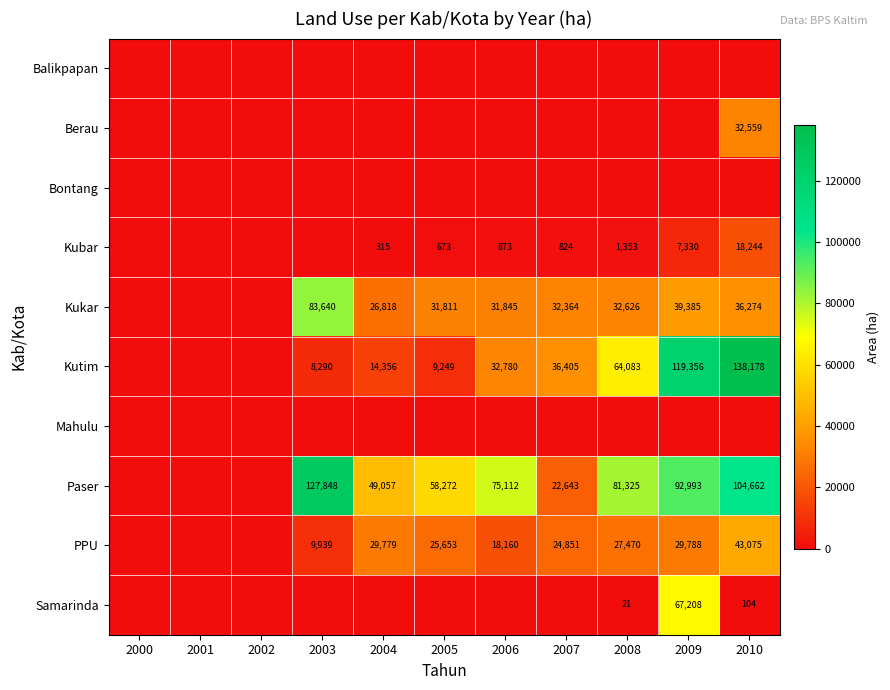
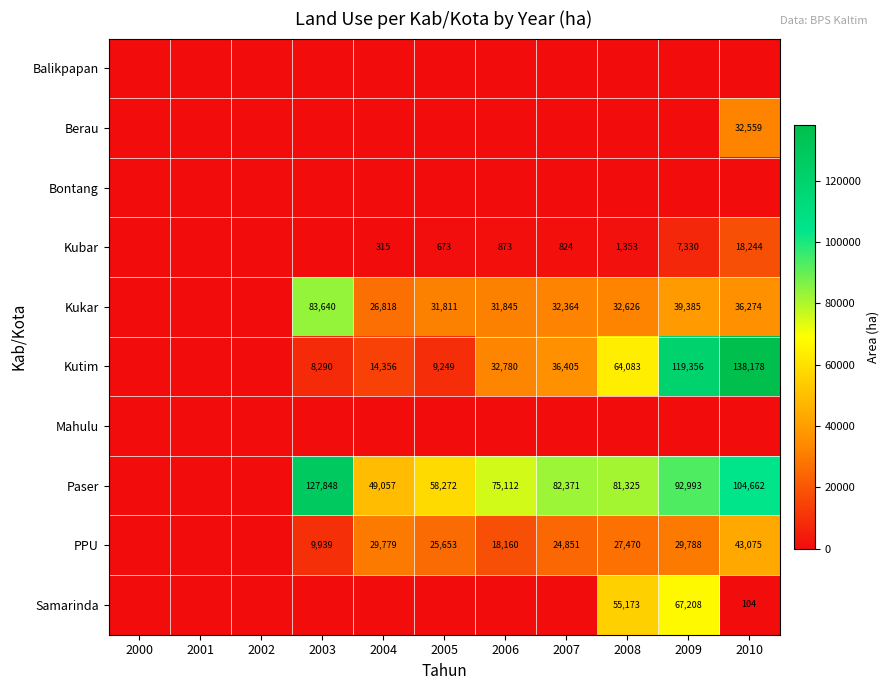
  {
    "Berau": {
      "2010": "32,559"
    },
    "Kubar": {
      "2004": "315",
      "2005": "673",
      "2006": "873",
      "2007": "824",
      "2008": "1,353",
      "2009": "7,330",
      "2010": "18,244"
    },
    "Kukar": {
      "2003": "83,640",
      "2004": "26,818",
      "2005": "31,811",
      "2006": "31,845",
      "2007": "32,364",
      "2008": "32,626",
      "2009": "39,385",
      "2010": "36,274"
    },
    "Kutim": {
      "2003": "8,290",
      "2004": "14,356",
      "2005": "9,249",
      "2006": "32,780",
      "2007": "36,405",
      "2008": "64,083",
      "2009": "119,356",
      "2010": "138,178"
    },
    "Paser": {
      "2003": "127,848",
      "2004": "49,057",
      "2005": "58,272",
      "2006": "75,112",
-     "2007": "22,643",
+     "2007": "82,371",
      "2008": "81,325",
      "2009": "92,993",
      "2010": "104,662"
    },
    "PPU": {
      "2003": "9,939",
      "2004": "29,779",
      "2005": "25,653",
      "2006": "18,160",
      "2007": "24,851",
      "2008": "27,470",
      "2009": "29,788",
      "2010": "43,075"
    },
    "Samarinda": {
-     "2008": "21",
+     "2008": "55,173",
      "2009": "67,208",
      "2010": "104"
    }
  }
